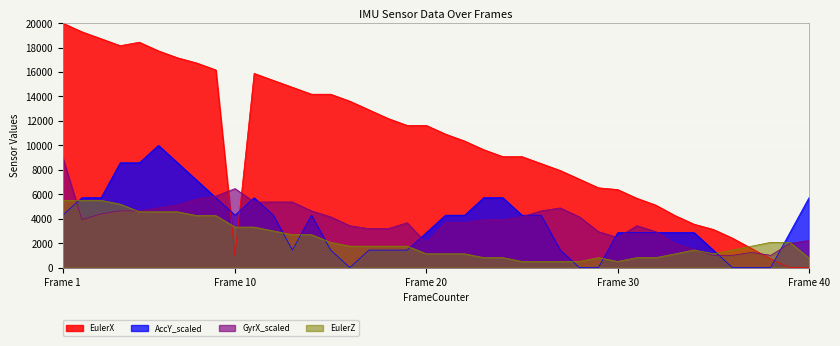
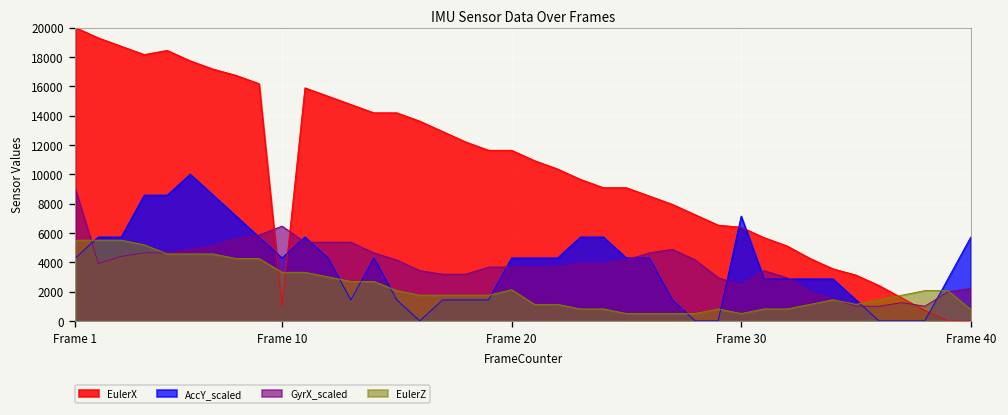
  {
    "EulerX": {
      "Frame 1": 20000,
      "Frame 10": 1000,
      "Frame 20": 11600,
      "Frame 30": 6400,
      "Frame 40": 0
    },
    "AccY_scaled": {
      "Frame 1": 4300,
      "Frame 10": 4300,
-     "Frame 20": 2900,
-     "Frame 30": 2900,
+     "Frame 20": 4300,
+     "Frame 30": 7100,
      "Frame 40": 5700
    },
    "GyrX_scaled": {
      "Frame 1": 9000,
      "Frame 10": 6500,
-     "Frame 20": 2000,
+     "Frame 20": 3700,
      "Frame 30": 2500,
      "Frame 40": 2200
    },
    "EulerZ": {
      "Frame 1": 5500,
      "Frame 10": 3300,
-     "Frame 20": 1100,
+     "Frame 20": 2100,
      "Frame 30": 500,
      "Frame 40": 800
    }
  }
